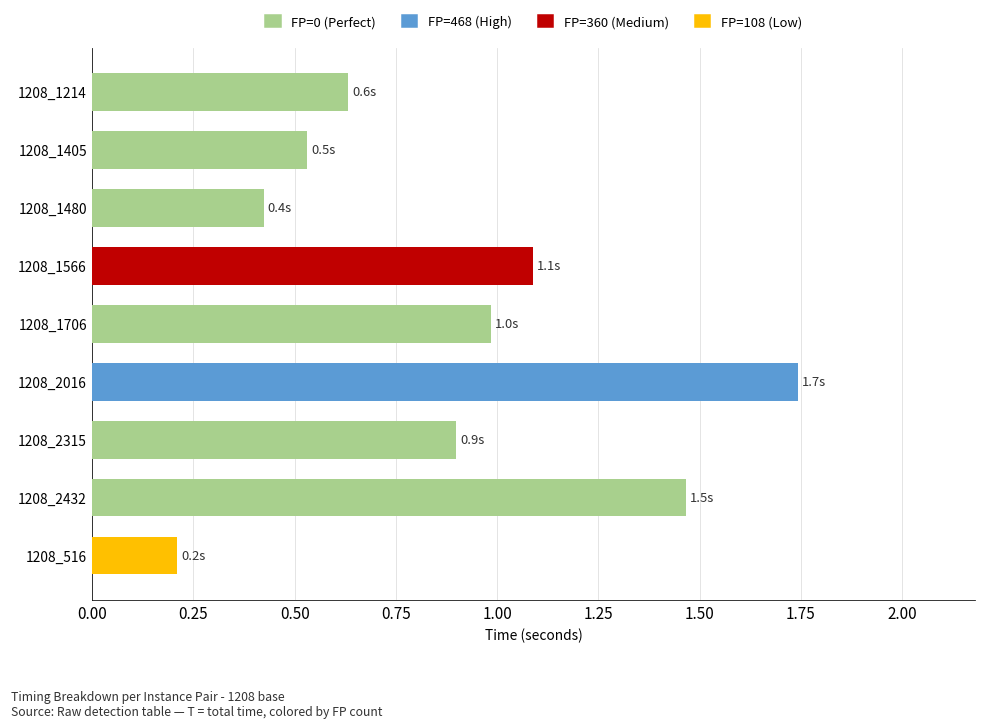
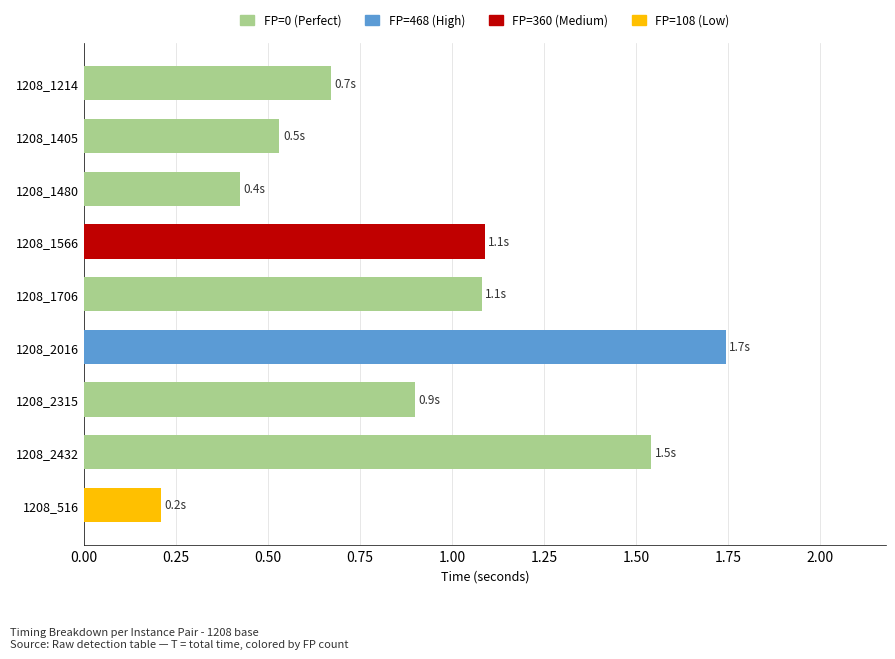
  {
-   "1208_1214": "0.6s",
+   "1208_1214": "0.7s",
    "1208_1405": "0.5s",
    "1208_1480": "0.4s",
    "1208_1566": "1.1s",
-   "1208_1706": "1.0s",
+   "1208_1706": "1.1s",
    "1208_2016": "1.7s",
    "1208_2315": "0.9s",
-   "1208_2432": "1.47",
+   "1208_2432": "1.54",
    "1208_516": "0.2s"
  }
